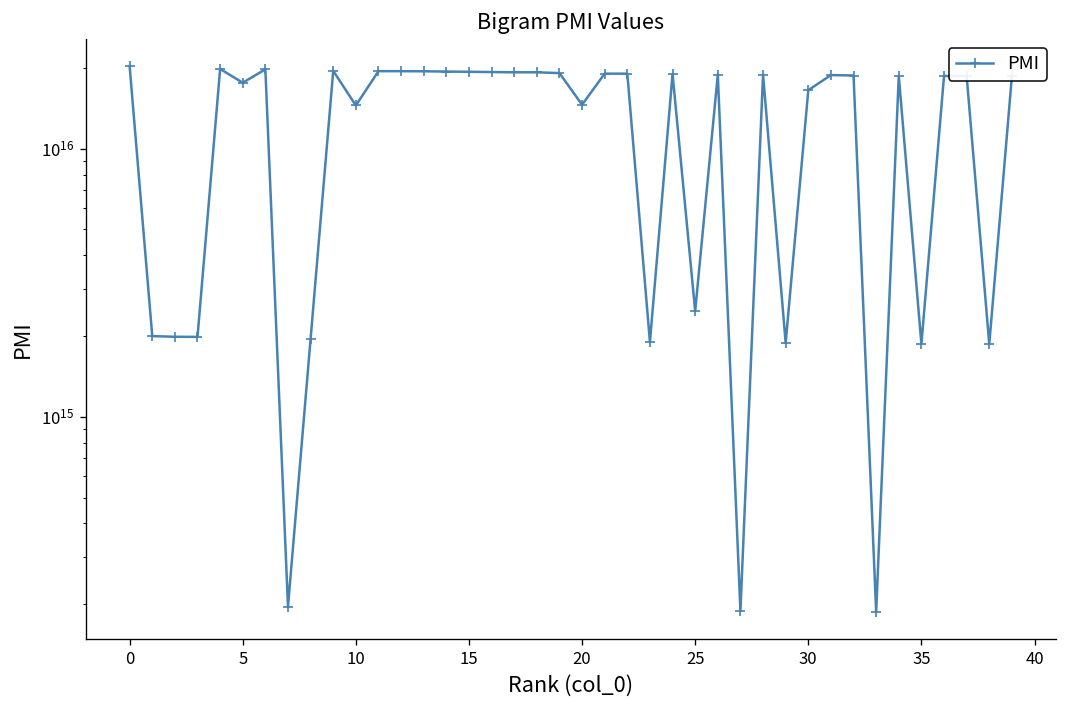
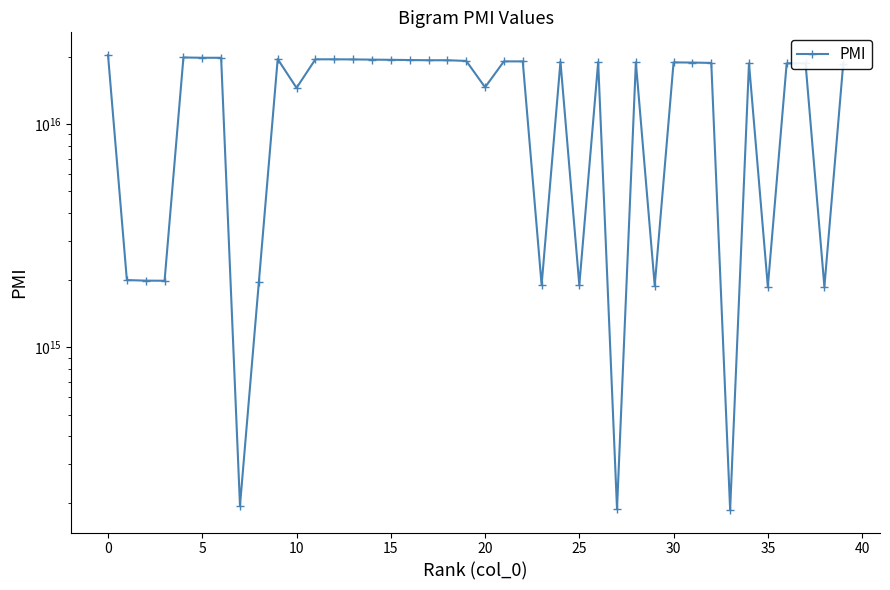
  {
    "0": 20000000000000000,
-   "5": 18000000000000000,
+   "5": 20000000000000000,
    "10": 15000000000000000,
    "15": 19000000000000000,
    "20": 15000000000000000,
-   "25": 2500000000000000,
-   "30": 17000000000000000,
+   "25": 1900000000000000,
+   "30": 19000000000000000,
    "35": 1900000000000000
  }
